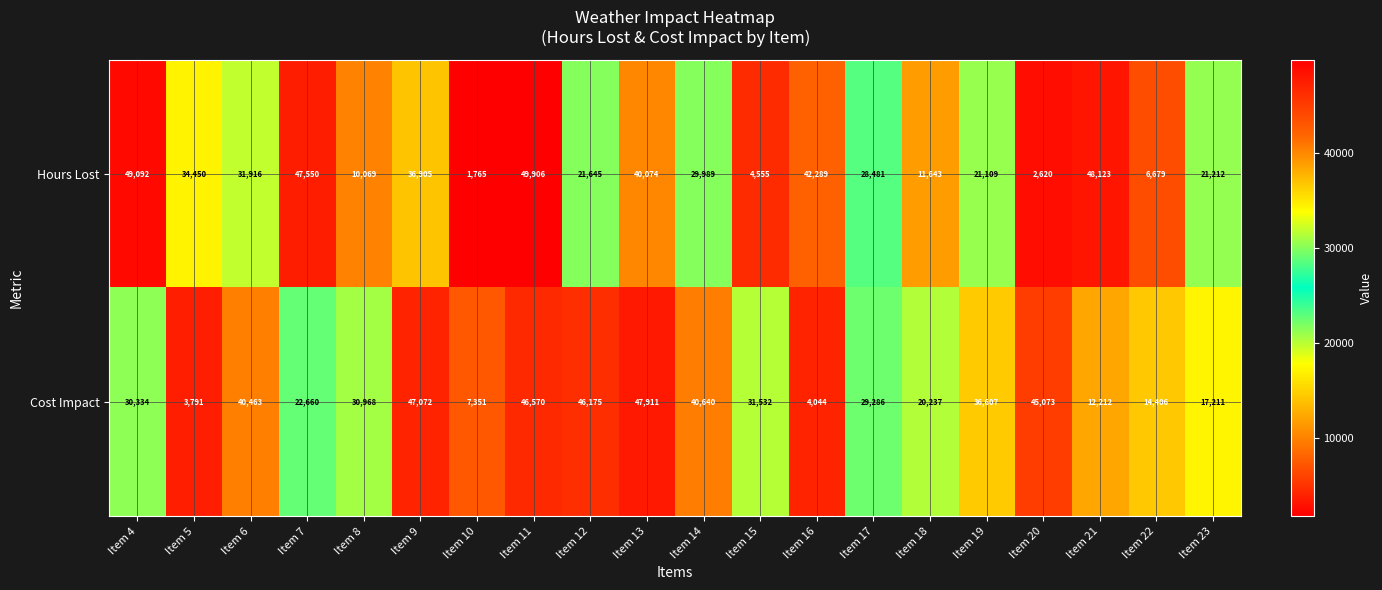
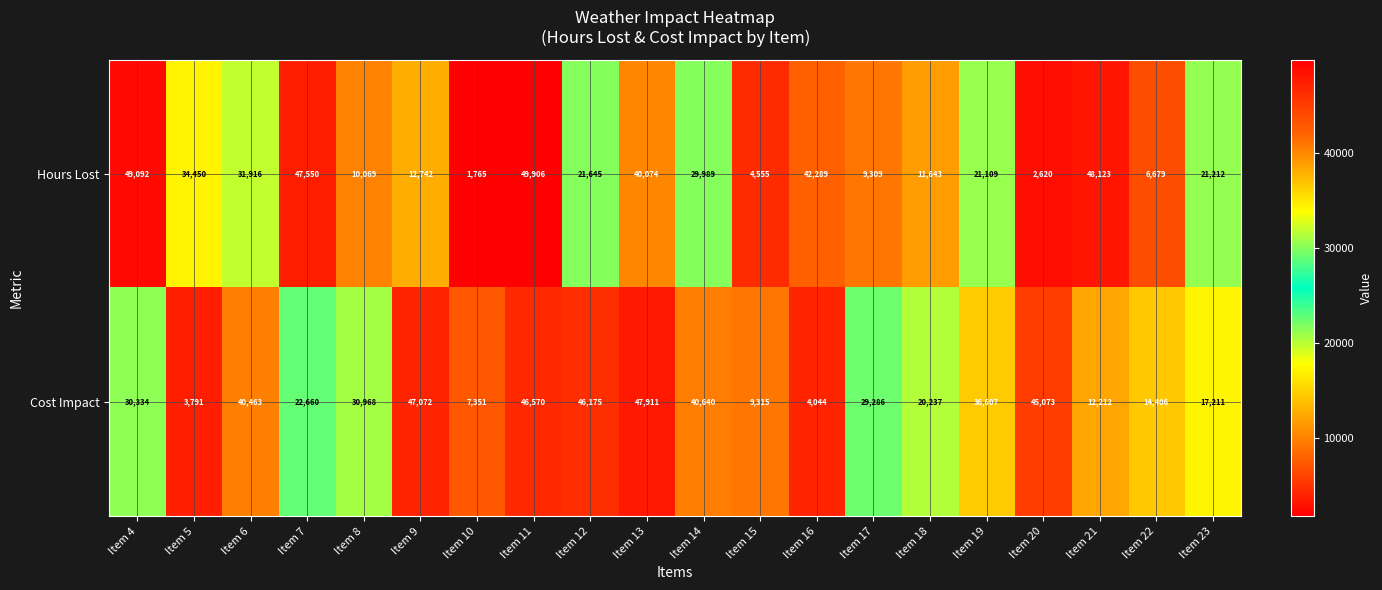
  {
    "Hours Lost": {
      "Item 4": "49,092",
      "Item 5": "34,450",
      "Item 6": "31,916",
      "Item 7": "47,550",
      "Item 8": "10,069",
-     "Item 9": "36,905",
+     "Item 9": "12,742",
      "Item 10": "1,765",
      "Item 11": "49,906",
      "Item 12": "21,645",
      "Item 13": "40,074",
      "Item 14": "29,989",
      "Item 15": "4,555",
      "Item 16": "42,289",
-     "Item 17": "28,481",
+     "Item 17": "9,309",
      "Item 18": "11,643",
      "Item 19": "21,109",
      "Item 20": "2,620",
      "Item 21": "48,123",
      "Item 22": "6,679",
      "Item 23": "21,212"
    },
    "Cost Impact": {
      "Item 4": "30,334",
      "Item 5": "3,791",
      "Item 6": "40,463",
      "Item 7": "22,660",
      "Item 8": "30,968",
      "Item 9": "47,072",
      "Item 10": "7,351",
      "Item 11": "46,570",
      "Item 12": "46,175",
      "Item 13": "47,911",
      "Item 14": "40,640",
-     "Item 15": "31,532",
+     "Item 15": "9,315",
      "Item 16": "4,044",
      "Item 17": "29,286",
      "Item 18": "20,237",
      "Item 19": "36,607",
      "Item 20": "45,073",
      "Item 21": "12,212",
      "Item 22": "14,406",
      "Item 23": "17,211"
    }
  }
